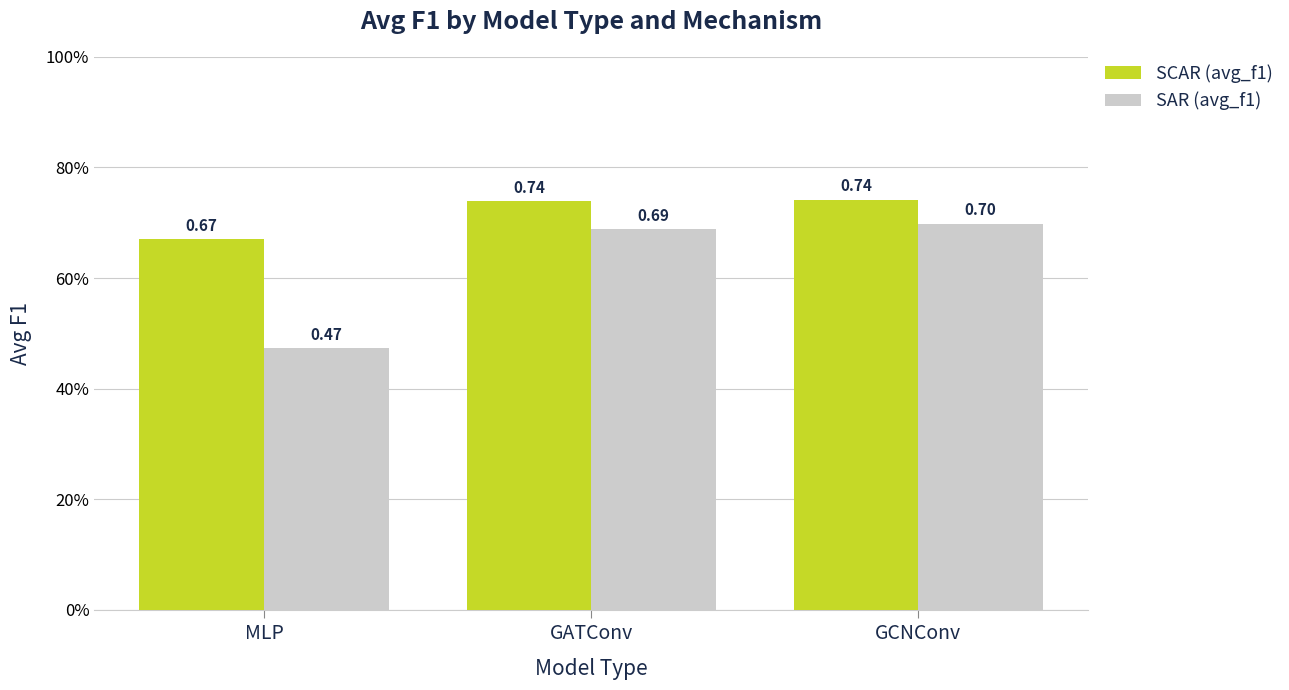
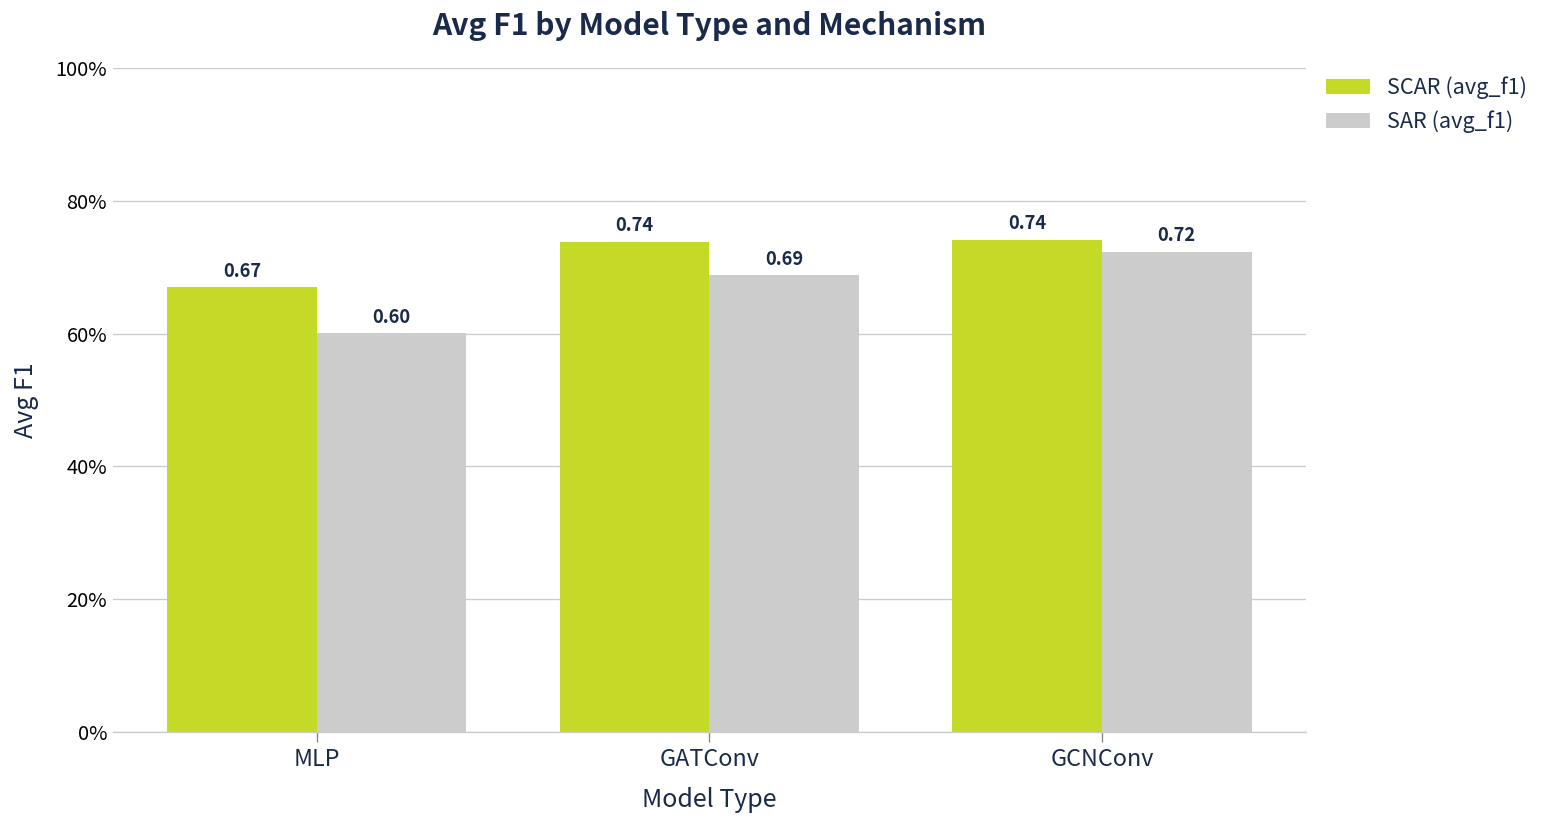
  {
    "SCAR (avg_f1)": {
      "MLP": 0.67,
      "GATConv": 0.74,
      "GCNConv": 0.74
    },
    "SAR (avg_f1)": {
-     "MLP": 0.47,
+     "MLP": 0.60,
      "GATConv": 0.69,
-     "GCNConv": 0.70
+     "GCNConv": 0.72
    }
  }
